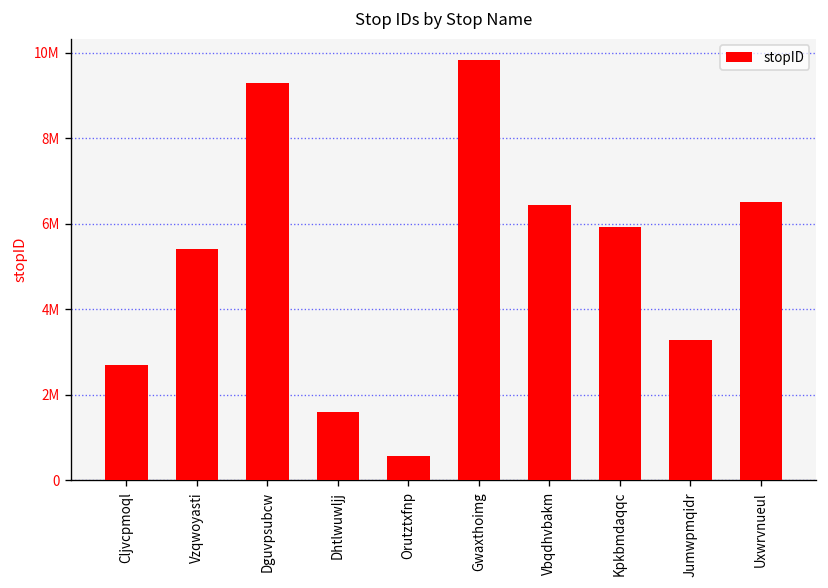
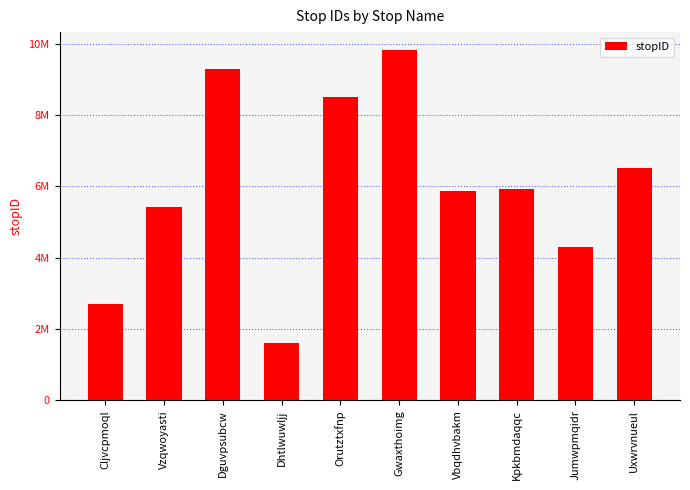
  {
    "Cljvcpmoql": 2700000,
    "Vzqwoyasti": 5400000,
    "Dguvpsubcw": 9300000,
    "Dhtlwuwljj": 1600000,
-   "Orutztxfnp": 600000,
+   "Orutztxfnp": 8500000,
    "Gwaxthoimg": 9800000,
-   "Vbqdhvbakm": 6400000,
+   "Vbqdhvbakm": 5900000,
    "Kpkbmdaqqc": 5900000,
-   "Jumwpmqidr": 3300000,
+   "Jumwpmqidr": 4300000,
    "Uxwrvnueul": 6500000
  }
